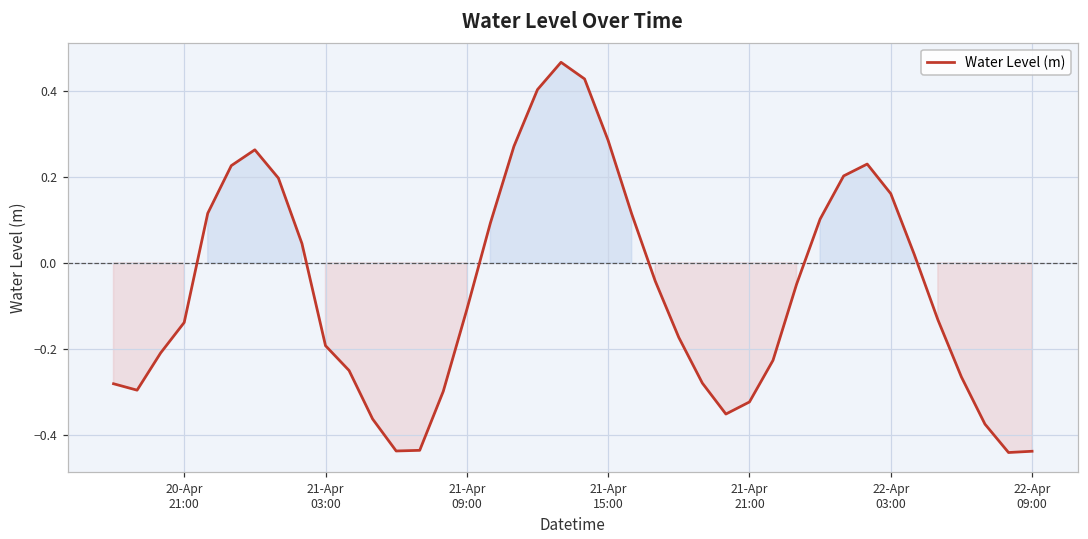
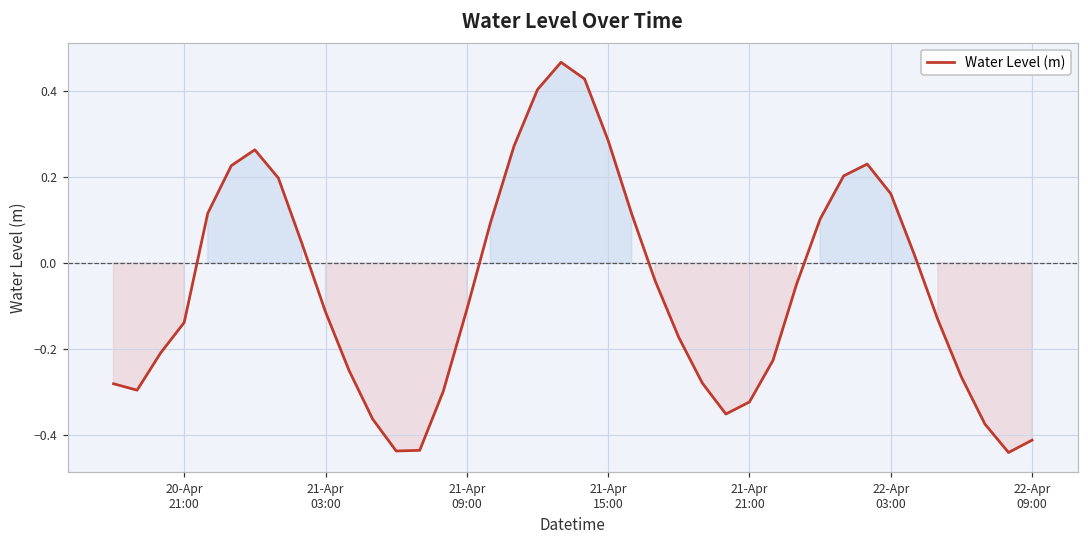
  {
    "20-Apr 21:00": -0.14,
-   "21-Apr 03:00": -0.19,
+   "21-Apr 03:00": -0.11,
    "21-Apr 09:00": -0.11,
    "21-Apr 15:00": 0.28,
    "21-Apr 21:00": -0.32,
    "22-Apr 03:00": 0.16,
-   "22-Apr 09:00": -0.44
+   "22-Apr 09:00": -0.41
  }
